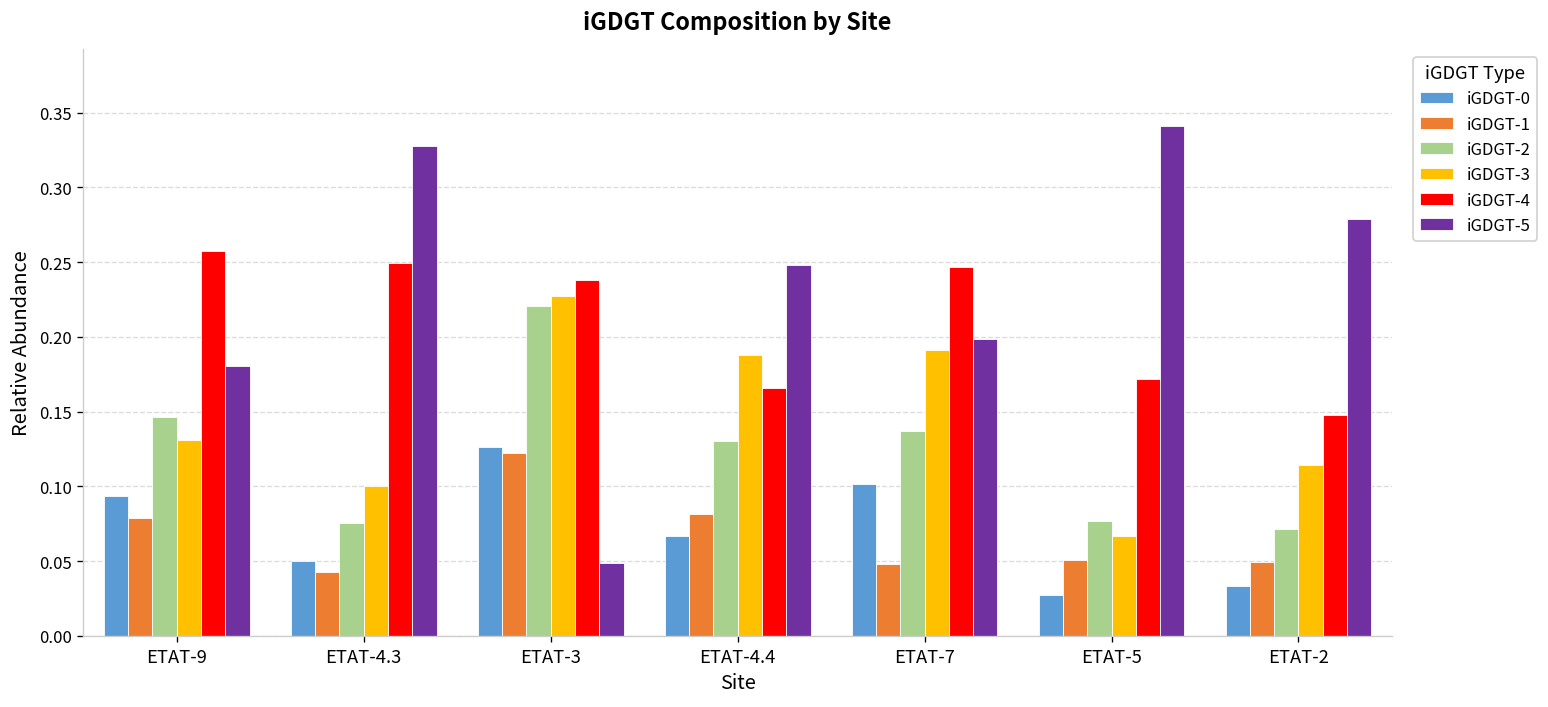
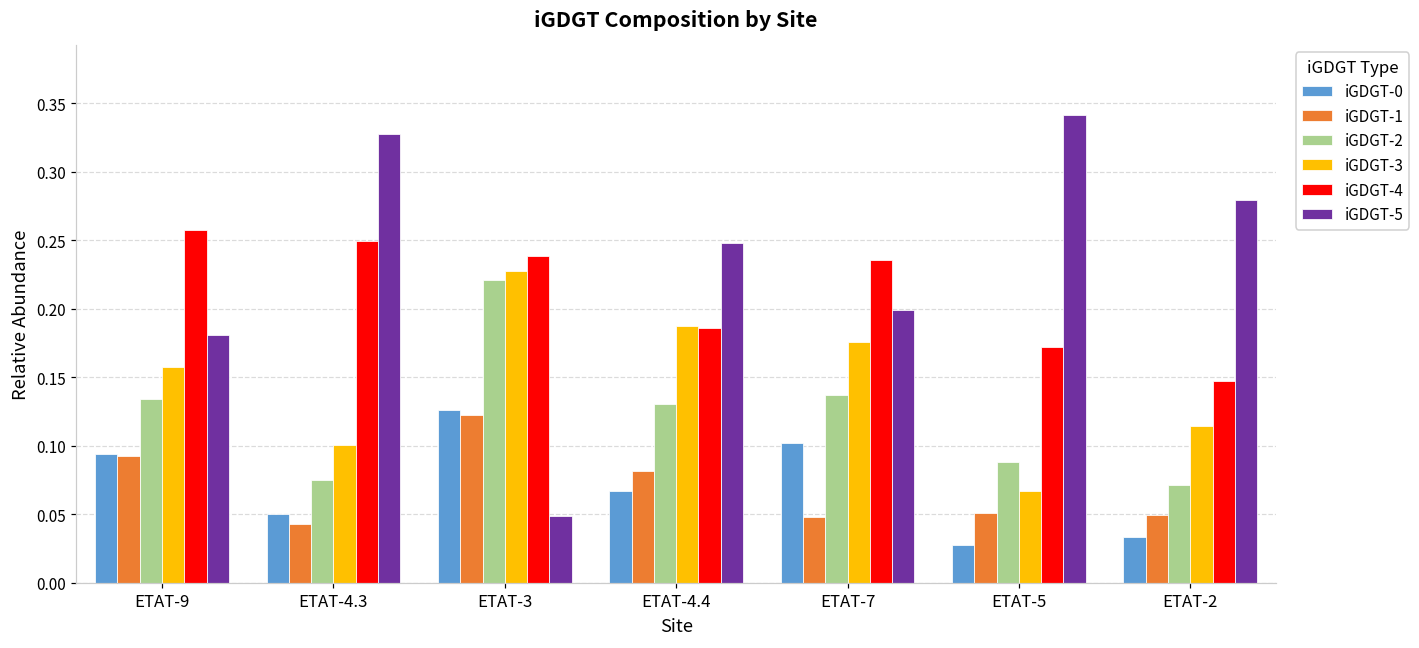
  {
    "iGDGT-0": {
      "ETAT-9": 0.094,
      "ETAT-4.3": 0.050,
      "ETAT-3": 0.126,
      "ETAT-4.4": 0.067,
      "ETAT-7": 0.102,
      "ETAT-5": 0.027,
      "ETAT-2": 0.034
    },
    "iGDGT-1": {
-     "ETAT-9": 0.079,
+     "ETAT-9": 0.092,
      "ETAT-4.3": 0.043,
      "ETAT-3": 0.122,
      "ETAT-4.4": 0.082,
      "ETAT-7": 0.048,
      "ETAT-5": 0.051,
      "ETAT-2": 0.049
    },
    "iGDGT-2": {
-     "ETAT-9": 0.146,
+     "ETAT-9": 0.134,
      "ETAT-4.3": 0.075,
      "ETAT-3": 0.221,
      "ETAT-4.4": 0.131,
      "ETAT-7": 0.137,
-     "ETAT-5": 0.077,
+     "ETAT-5": 0.088,
      "ETAT-2": 0.072
    },
    "iGDGT-3": {
-     "ETAT-9": 0.131,
+     "ETAT-9": 0.157,
      "ETAT-4.3": 0.101,
      "ETAT-3": 0.228,
      "ETAT-4.4": 0.188,
-     "ETAT-7": 0.191,
+     "ETAT-7": 0.175,
      "ETAT-5": 0.067,
      "ETAT-2": 0.114
    },
    "iGDGT-4": {
      "ETAT-9": 0.257,
      "ETAT-4.3": 0.249,
      "ETAT-3": 0.238,
-     "ETAT-4.4": 0.166,
-     "ETAT-7": 0.246,
+     "ETAT-4.4": 0.186,
+     "ETAT-7": 0.235,
      "ETAT-5": 0.172,
      "ETAT-2": 0.147
    },
    "iGDGT-5": {
      "ETAT-9": 0.181,
      "ETAT-4.3": 0.328,
      "ETAT-3": 0.049,
      "ETAT-4.4": 0.248,
      "ETAT-7": 0.199,
      "ETAT-5": 0.341,
      "ETAT-2": 0.279
    }
  }
